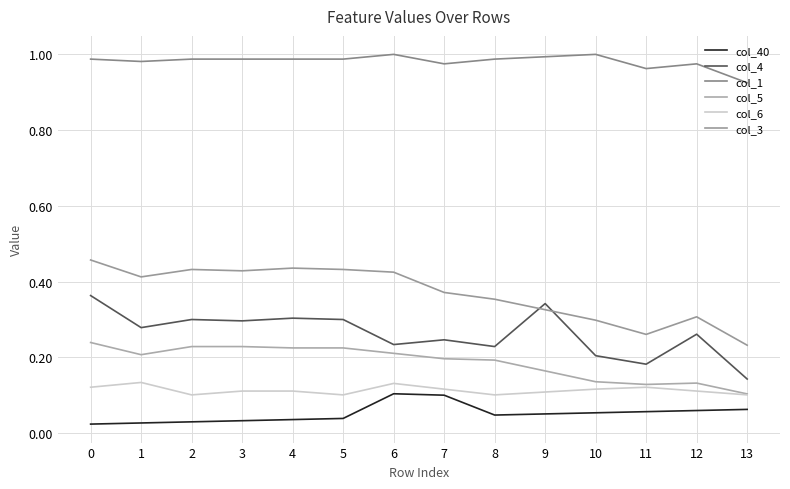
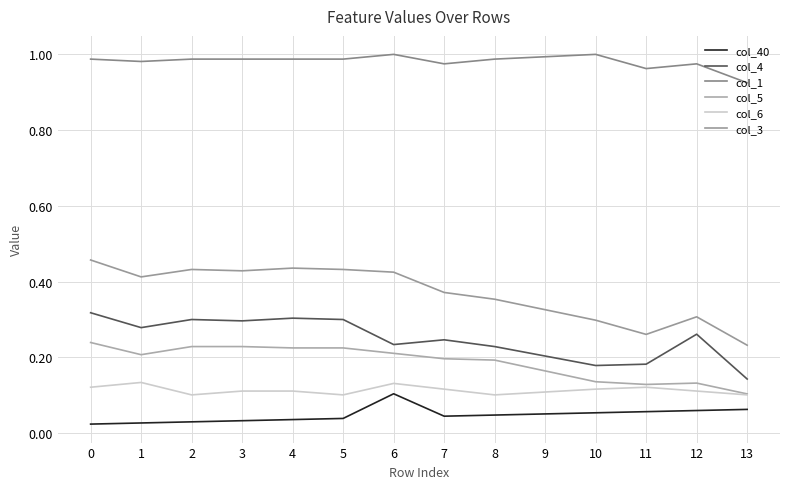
  {
    "col_40": {
      "0": 0.02,
      "1": 0.03,
      "2": 0.03,
      "3": 0.03,
      "4": 0.04,
      "5": 0.04,
      "6": 0.10,
-     "7": 0.10,
+     "7": 0.04,
      "8": 0.05,
      "9": 0.05,
      "10": 0.05,
      "11": 0.06,
      "12": 0.06,
      "13": 0.06
    },
    "col_4": {
-     "0": 0.36,
+     "0": 0.32,
      "1": 0.28,
      "2": 0.30,
      "3": 0.30,
      "4": 0.30,
      "5": 0.30,
      "6": 0.23,
      "7": 0.25,
      "8": 0.23,
-     "9": 0.34,
-     "10": 0.20,
+     "9": 0.20,
+     "10": 0.18,
      "11": 0.18,
      "12": 0.26,
      "13": 0.14
    }
  }
